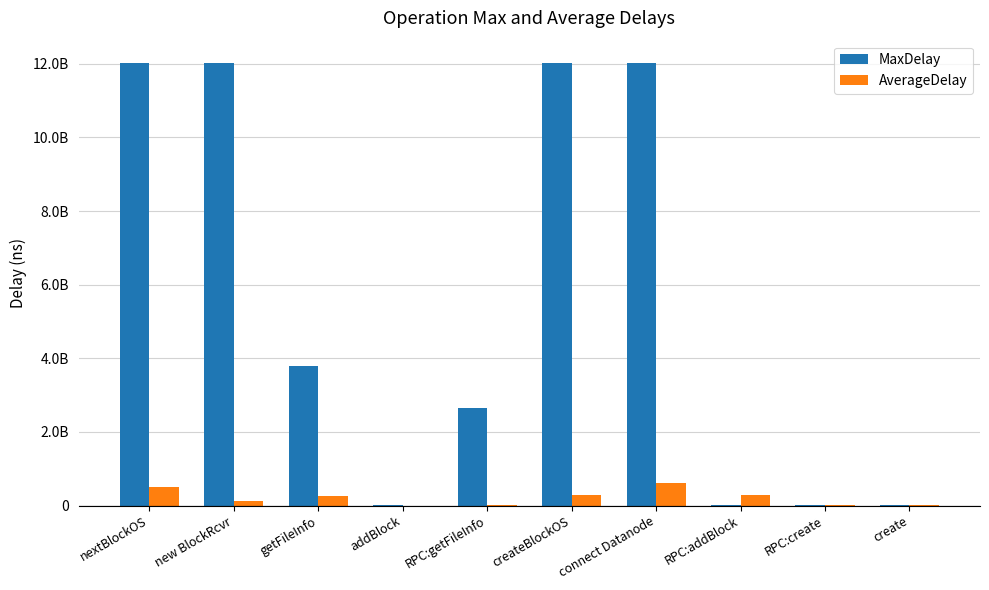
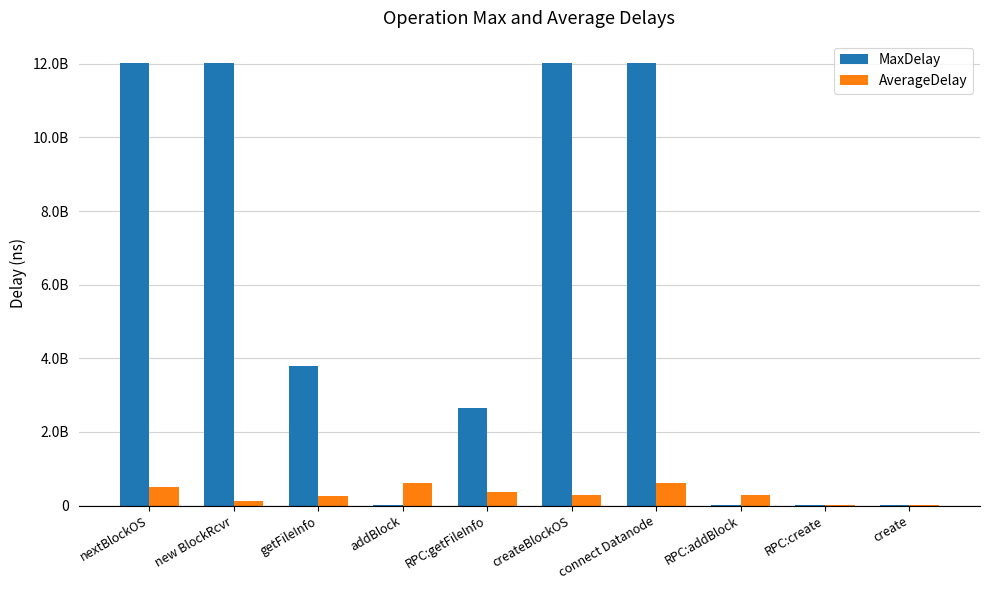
  {
    "MaxDelay": {
      "nextBlockOS": 12000000000,
      "new BlockRcvr": 12000000000,
      "getFileInfo": 3800000000,
      "RPC:getFileInfo": 2600000000,
      "createBlockOS": 12000000000,
      "connect Datanode": 12000000000
    },
    "AverageDelay": {
      "nextBlockOS": 500000000,
      "new BlockRcvr": 100000000,
      "getFileInfo": 300000000,
-     "addBlock": 0,
-     "RPC:getFileInfo": 0,
+     "addBlock": 600000000,
+     "RPC:getFileInfo": 400000000,
      "createBlockOS": 300000000,
      "connect Datanode": 600000000,
      "RPC:addBlock": 300000000
    }
  }
